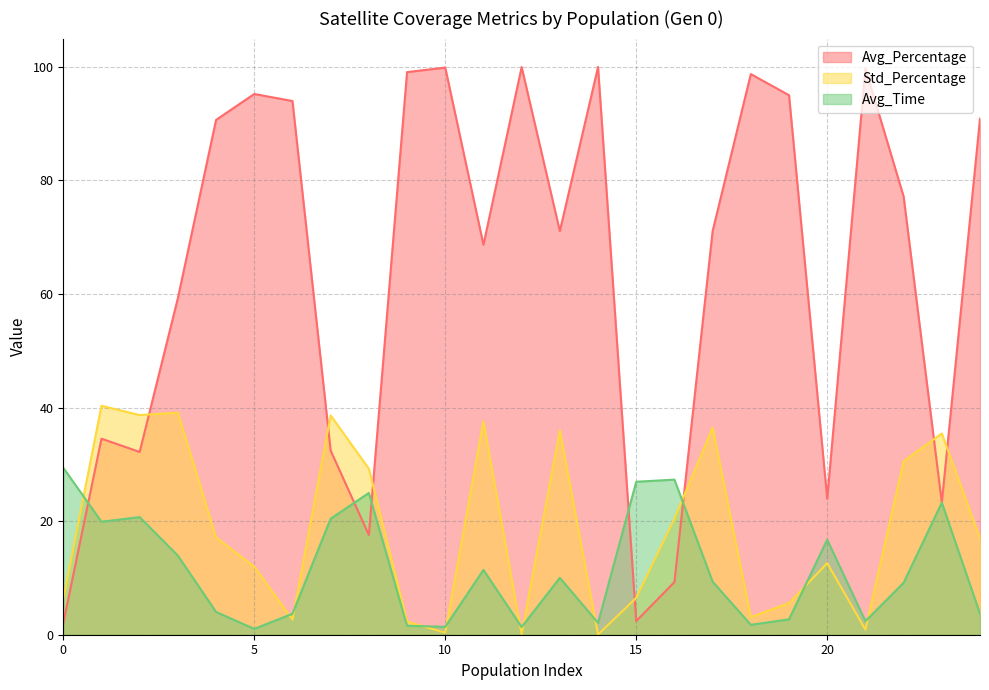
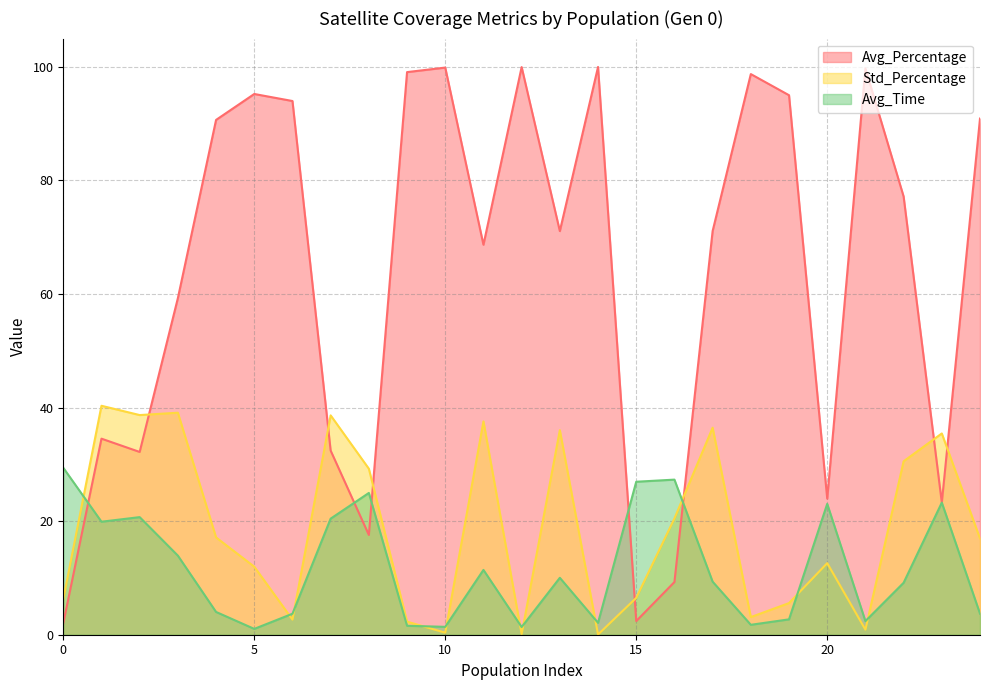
  {
    "Avg_Percentage": {
      "0": 2,
      "5": 95,
      "10": 100,
      "15": 2,
      "20": 24
    },
    "Std_Percentage": {
      "0": 6,
      "5": 12,
      "10": 0,
      "15": 6,
      "20": 13
    },
    "Avg_Time": {
      "0": 29,
      "5": 1,
      "10": 1,
      "15": 27,
-     "20": 17
+     "20": 23
    }
  }
